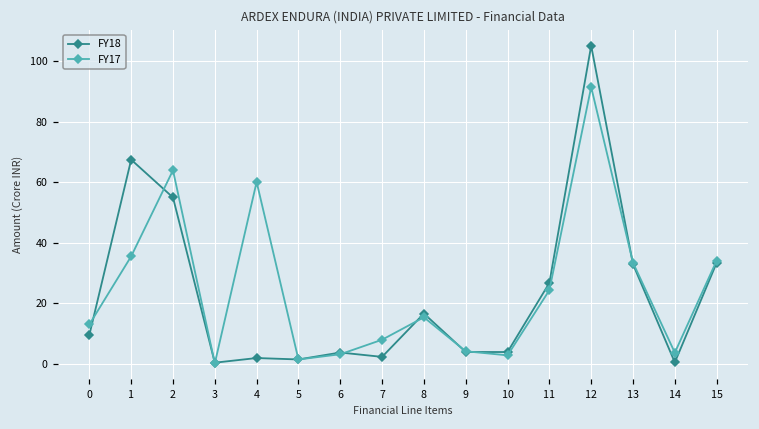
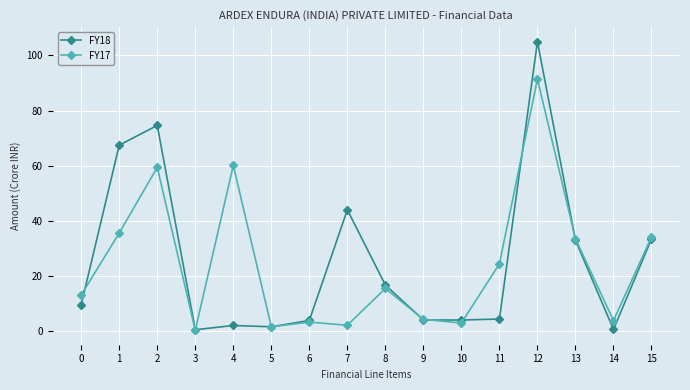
  {
    "FY18": {
      "0": 10,
      "1": 67,
-     "2": 55,
+     "2": 75,
      "4": 2,
-     "7": 2,
+     "7": 44,
      "8": 17,
      "10": 4,
-     "11": 27,
+     "11": 4,
      "12": 105,
      "14": 0
    },
    "FY17": {
      "0": 13,
      "1": 35,
-     "2": 64,
+     "2": 59,
      "4": 60,
-     "7": 8,
+     "7": 2,
      "8": 15,
      "10": 3,
      "11": 24,
      "12": 91,
      "14": 4
    }
  }
